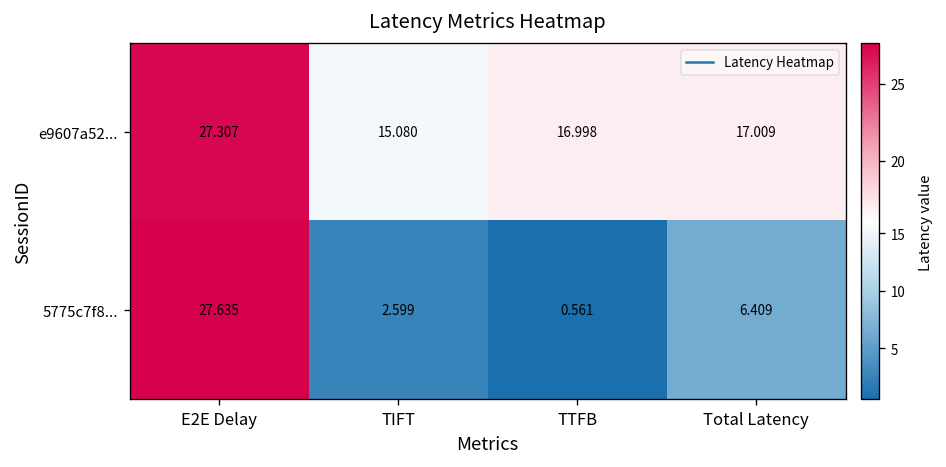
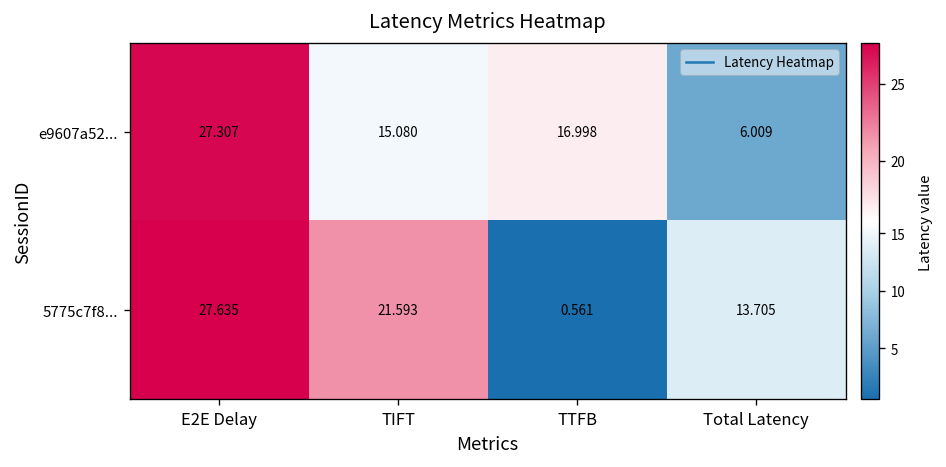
  {
    "e9607a52...": {
      "E2E Delay": 27.307,
      "TIFT": 15.080,
      "TTFB": 16.998,
-     "Total Latency": 17.009
+     "Total Latency": 6.009
    },
    "5775c7f8...": {
      "E2E Delay": 27.635,
-     "TIFT": 2.599,
+     "TIFT": 21.593,
      "TTFB": 0.561,
-     "Total Latency": 6.409
+     "Total Latency": 13.705
    }
  }
